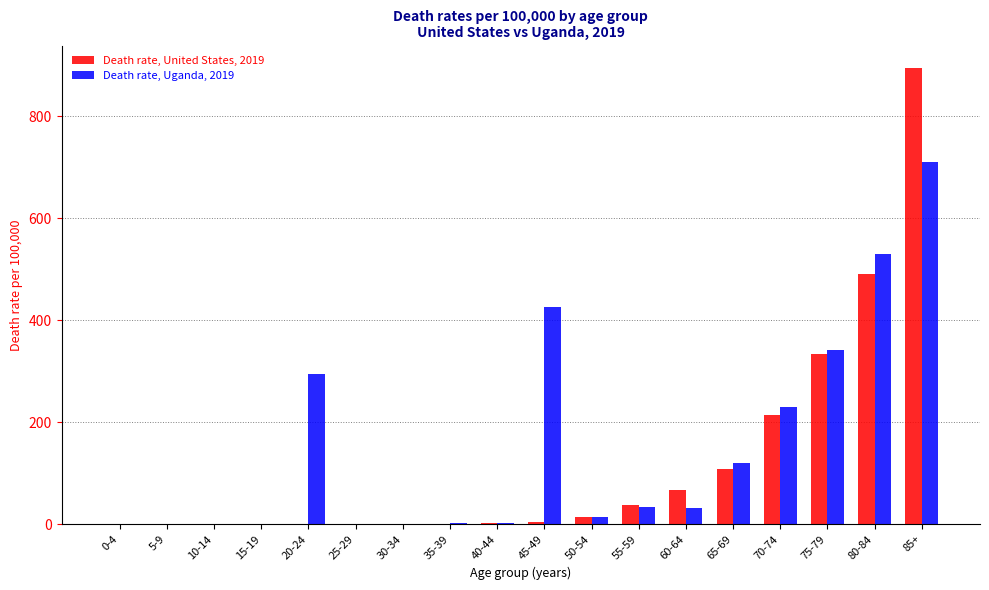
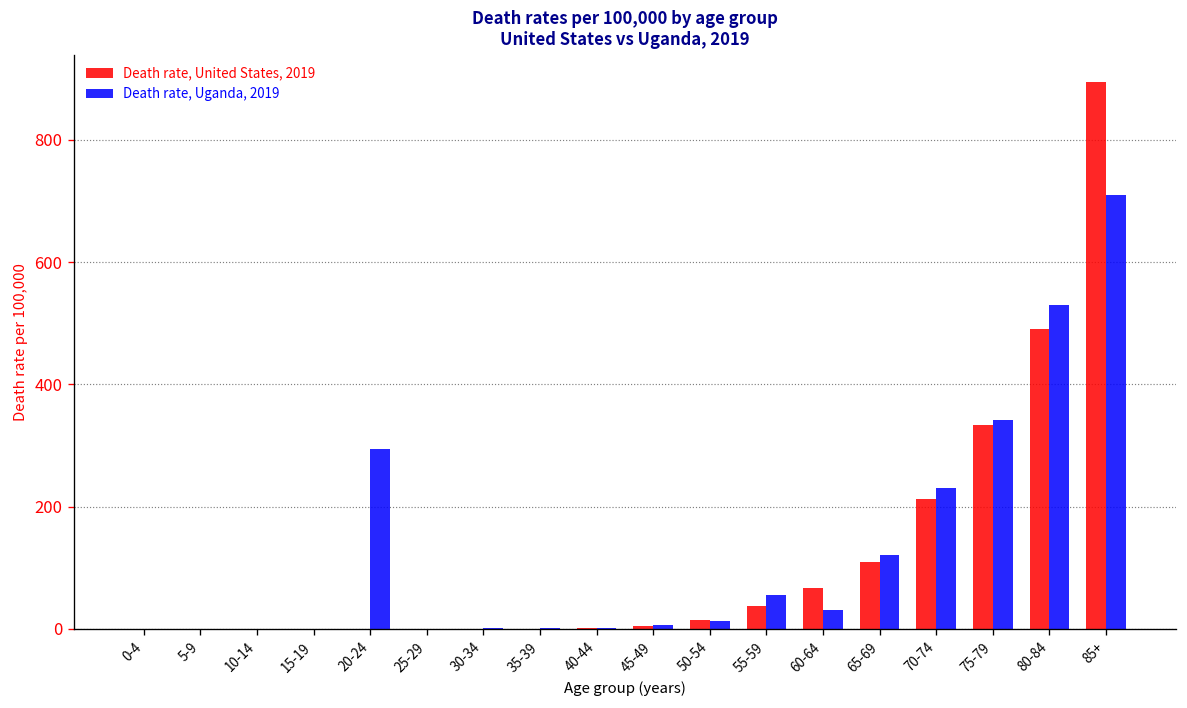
  {
    "Death rate, United States, 2019": {
      "50-54": 10,
      "55-59": 40,
      "60-64": 70,
      "65-69": 110,
      "70-74": 210,
      "75-79": 330,
      "80-84": 490,
      "85+": 890
    },
    "Death rate, Uganda, 2019": {
      "20-24": 290,
-     "45-49": 430,
+     "45-49": 10,
      "50-54": 10,
-     "55-59": 30,
+     "55-59": 60,
      "60-64": 30,
      "65-69": 120,
      "70-74": 230,
      "75-79": 340,
      "80-84": 530,
      "85+": 710
    }
  }
